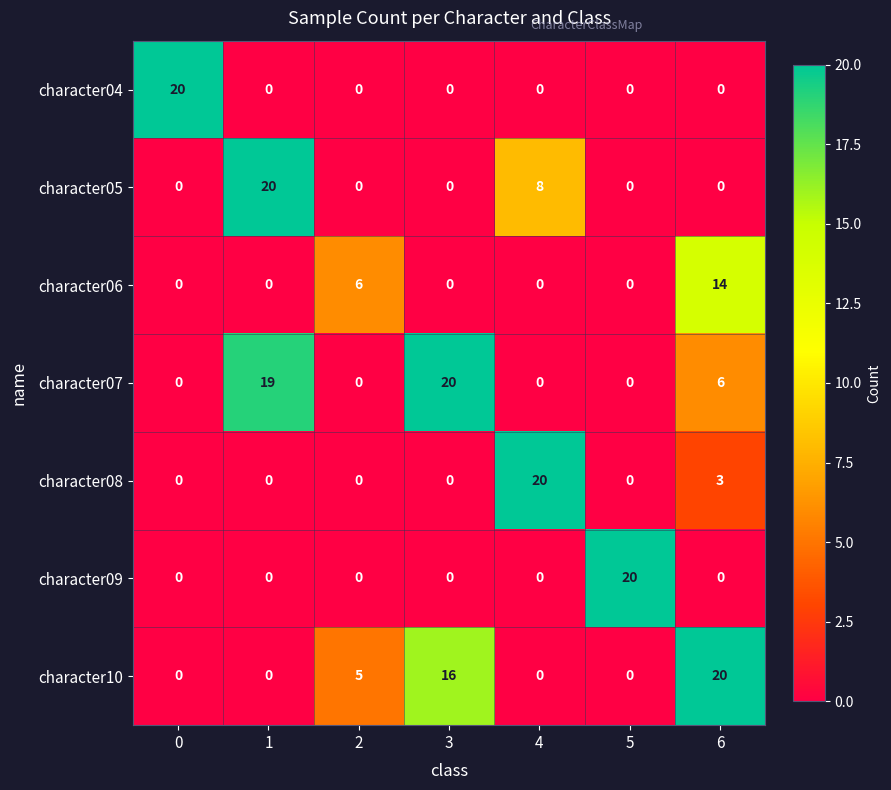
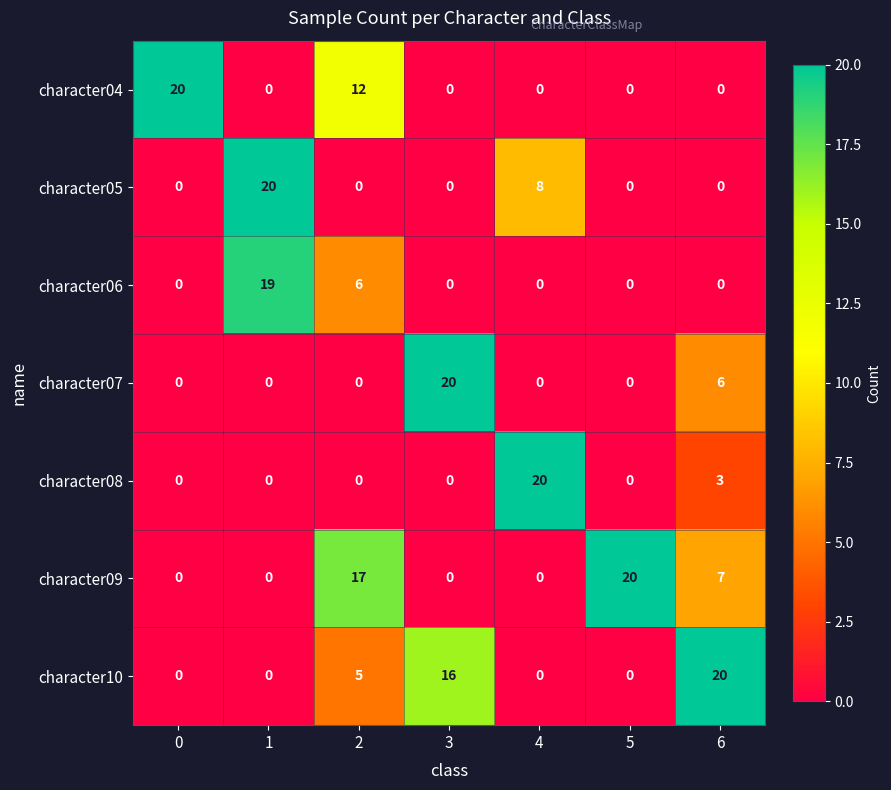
  {
    "character04": {
      "0": 20,
      "1": 0,
-     "2": 0,
+     "2": 12,
      "3": 0,
      "4": 0,
      "5": 0,
      "6": 0
    },
    "character05": {
      "0": 0,
      "1": 20,
      "2": 0,
      "3": 0,
      "4": 8,
      "5": 0,
      "6": 0
    },
    "character06": {
      "0": 0,
-     "1": 0,
+     "1": 19,
      "2": 6,
      "3": 0,
      "4": 0,
      "5": 0,
-     "6": 14
+     "6": 0
    },
    "character07": {
      "0": 0,
-     "1": 19,
+     "1": 0,
      "2": 0,
      "3": 20,
      "4": 0,
      "5": 0,
      "6": 6
    },
    "character08": {
      "0": 0,
      "1": 0,
      "2": 0,
      "3": 0,
      "4": 20,
      "5": 0,
      "6": 3
    },
    "character09": {
      "0": 0,
      "1": 0,
-     "2": 0,
+     "2": 17,
      "3": 0,
      "4": 0,
      "5": 20,
-     "6": 0
+     "6": 7
    },
    "character10": {
      "0": 0,
      "1": 0,
      "2": 5,
      "3": 16,
      "4": 0,
      "5": 0,
      "6": 20
    }
  }
